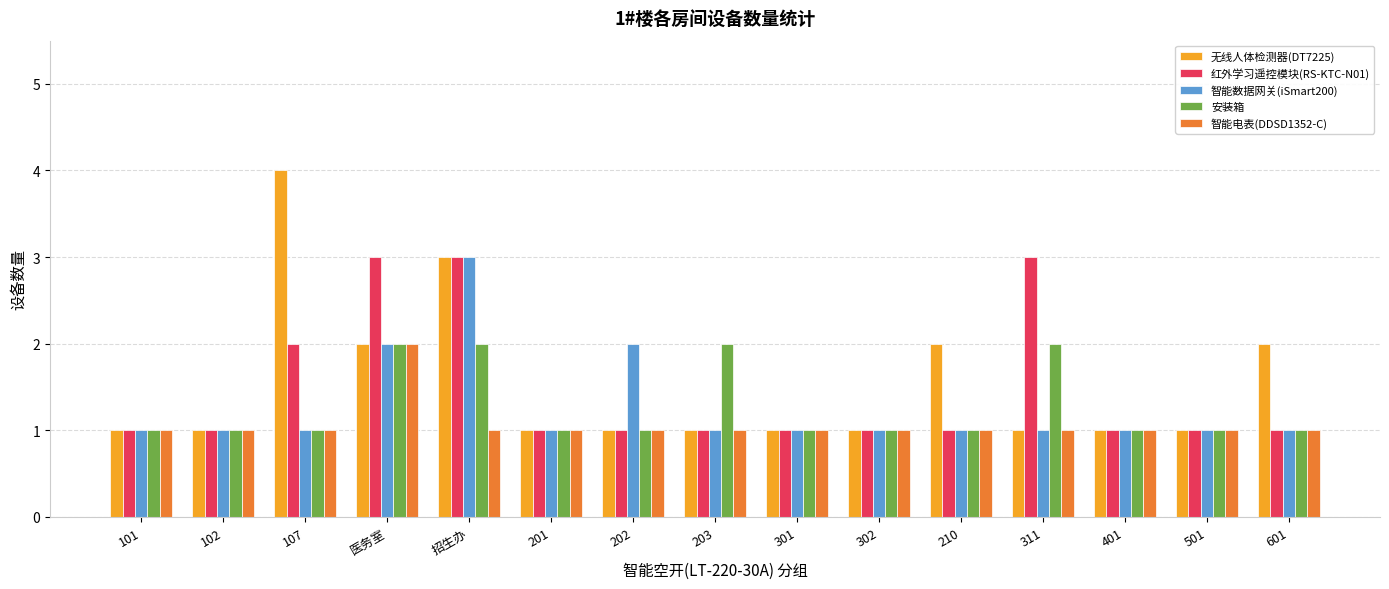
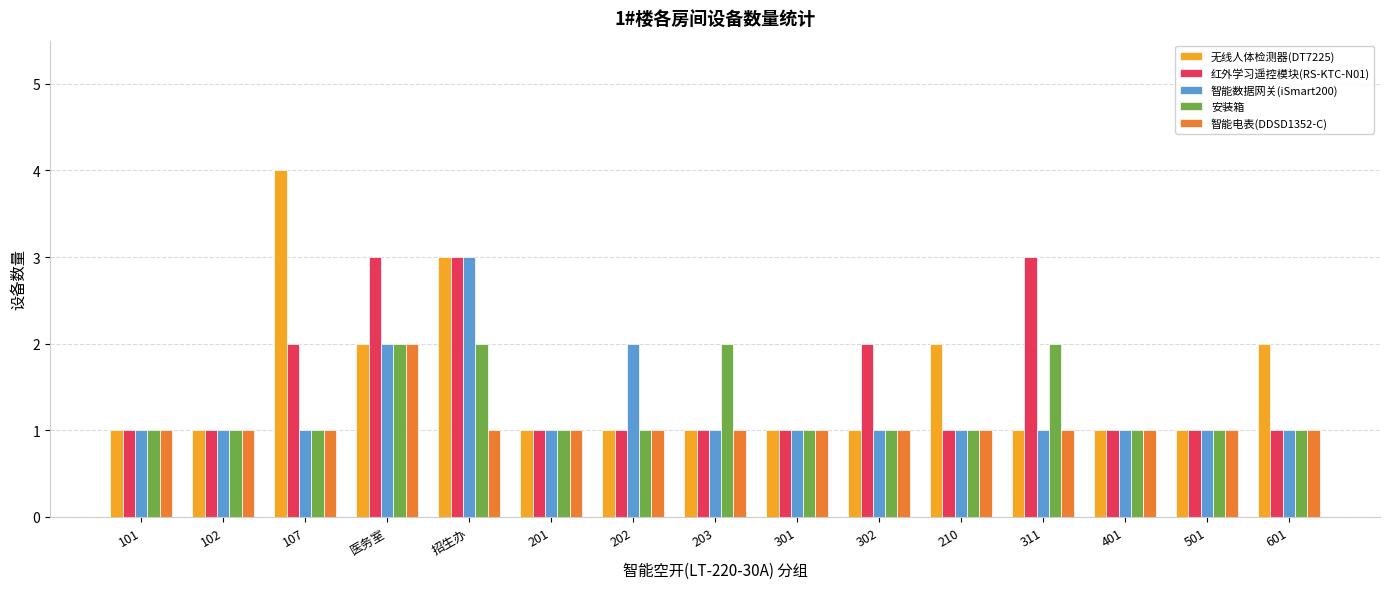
  {
    "红外学习遥控模块(RS-KTC-N01)": {
      "101": 1,
      "102": 1,
      "107": 2,
      "医务室": 3,
      "招生办": 3,
      "201": 1,
      "202": 1,
      "203": 1,
      "301": 1,
-     "302": 1,
+     "302": 2,
      "210": 1,
      "311": 3,
      "401": 1,
      "501": 1,
      "601": 1
    },
    "智能数据网关(iSmart200)": {
      "101": 1,
      "102": 1,
      "107": 1,
      "医务室": 2,
      "招生办": 3,
      "201": 1,
      "202": 2,
      "203": 1,
      "301": 1,
      "302": 1,
      "210": 1,
      "311": 1,
      "401": 1,
      "501": 1,
      "601": 1
    },
    "安装箱": {
      "101": 1,
      "102": 1,
      "107": 1,
      "医务室": 2,
      "招生办": 2,
      "201": 1,
      "202": 1,
      "203": 2,
      "301": 1,
      "302": 1,
      "210": 1,
      "311": 2,
      "401": 1,
      "501": 1,
      "601": 1
    }
  }
